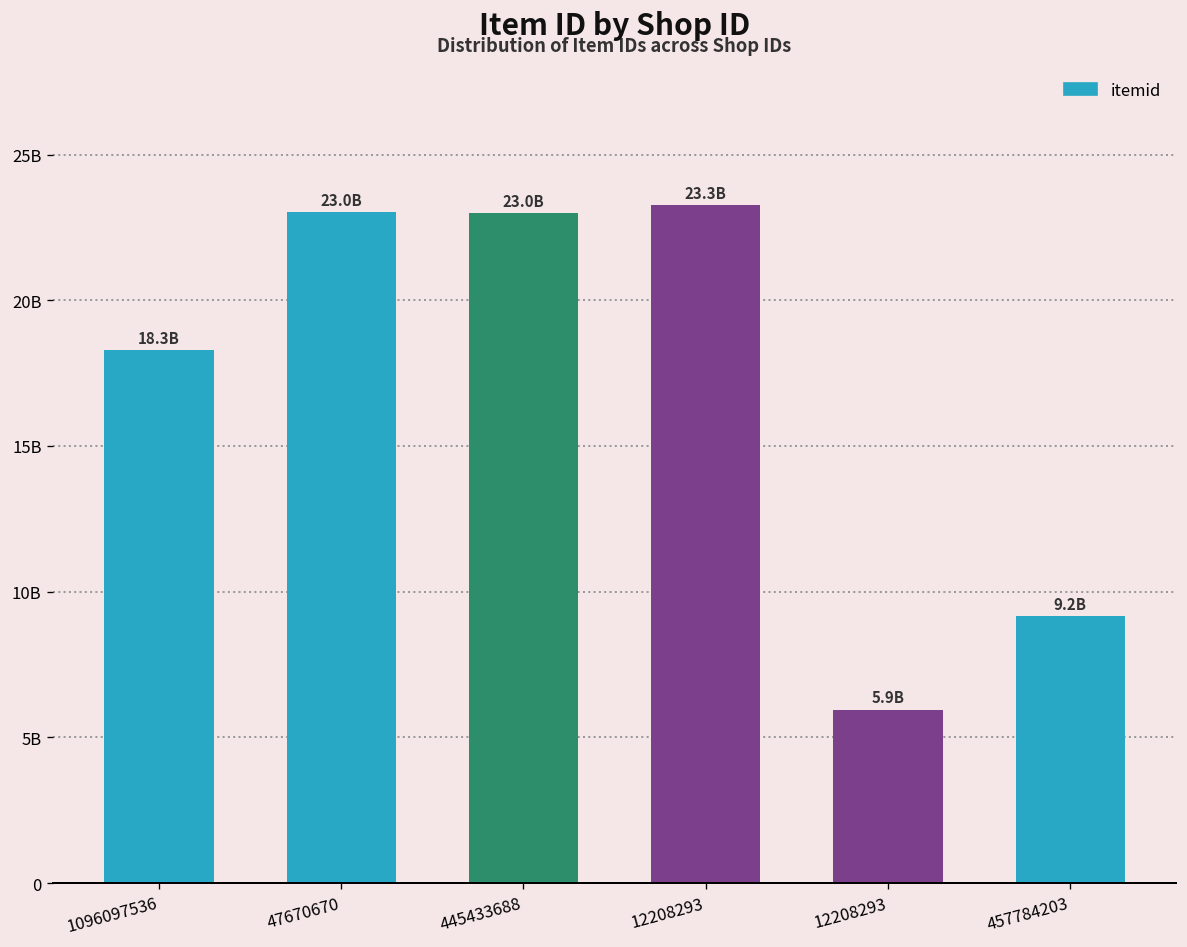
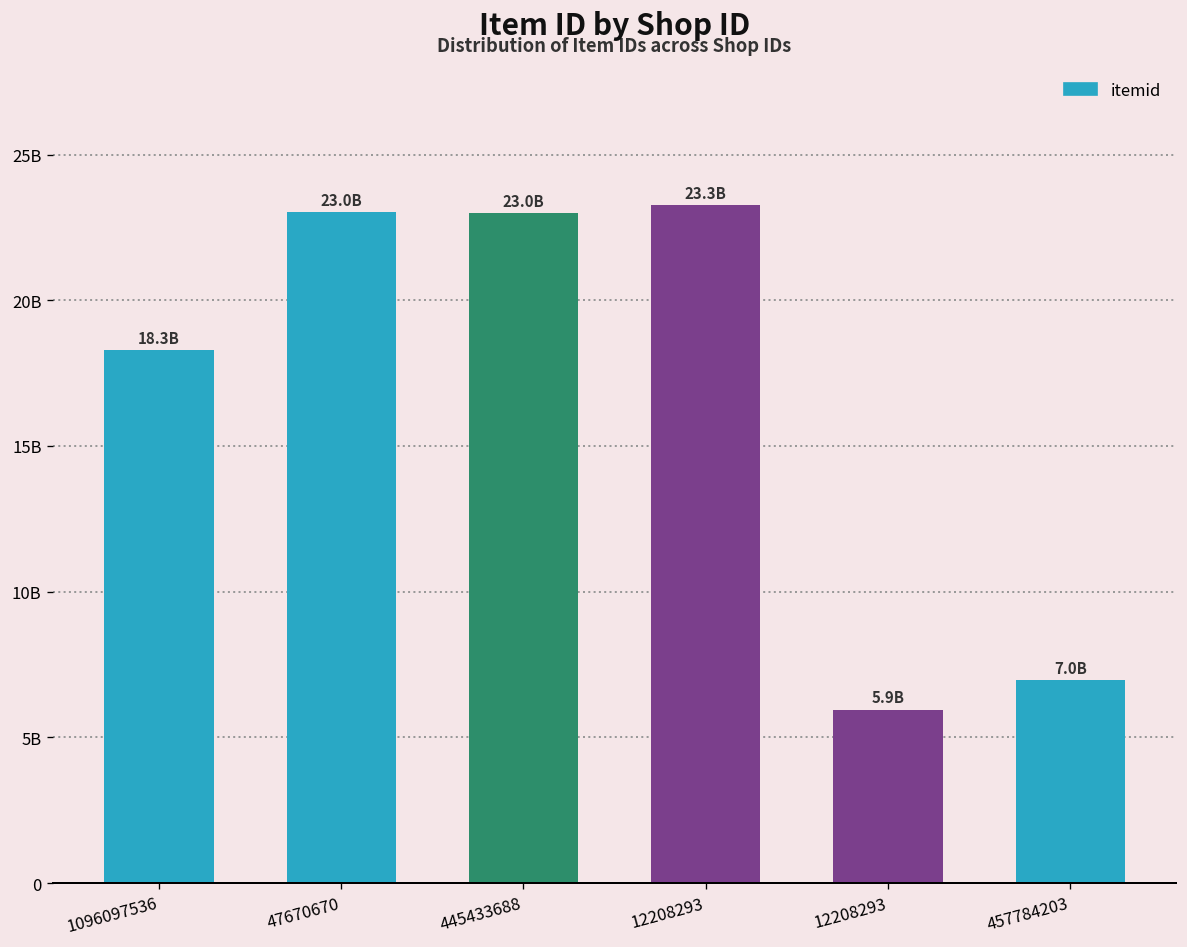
  {
    "1096097536": "18.3B",
    "47670670": "23.0B",
    "445433688": "23.0B",
-   "457784203": "9.2B"
+   "457784203": "7.0B"
  }
